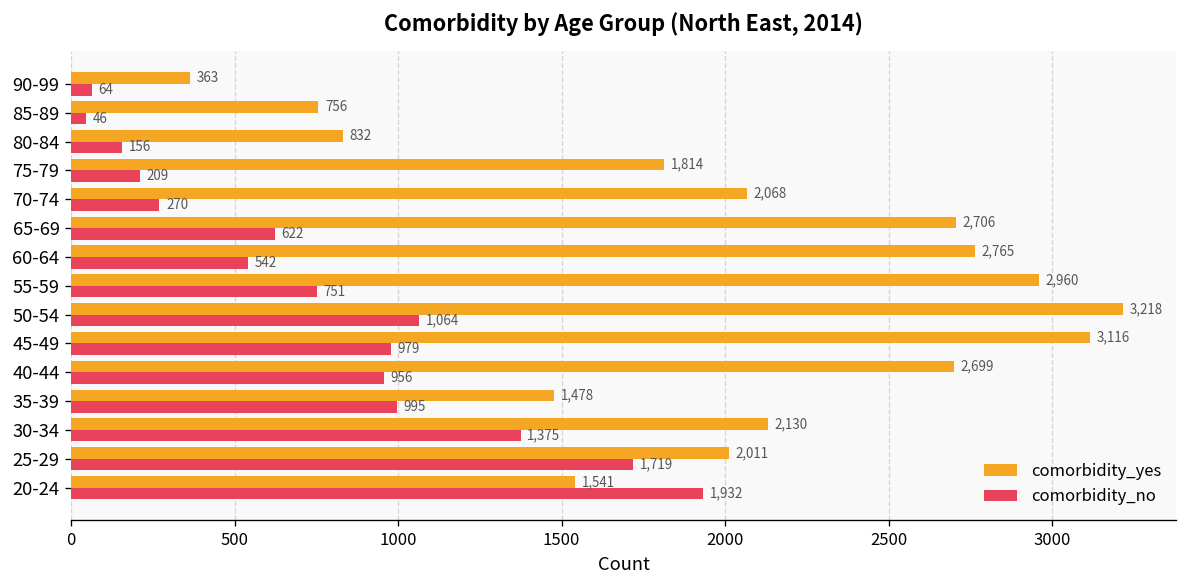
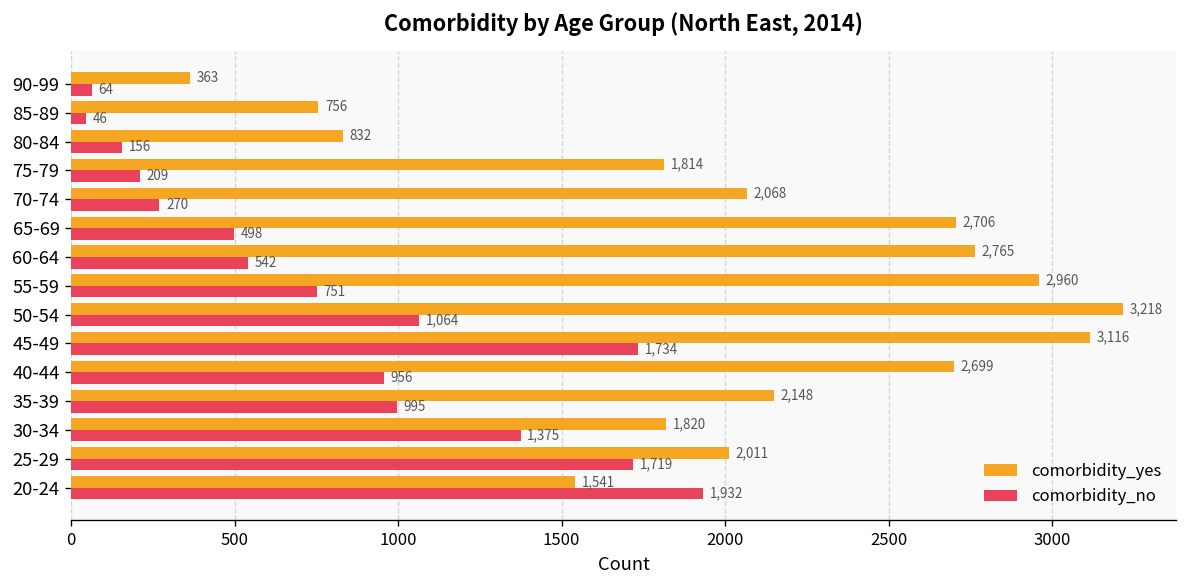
  {
    "comorbidity_yes": {
      "90-99": "363",
      "85-89": "756",
      "80-84": "832",
      "75-79": "1,814",
      "70-74": "2,068",
      "65-69": "2,706",
      "60-64": "2,765",
      "55-59": "2,960",
      "50-54": "3,218",
      "45-49": "3,116",
      "40-44": "2,699",
-     "35-39": "1,478",
-     "30-34": "2,130",
+     "35-39": "2,148",
+     "30-34": "1,820",
      "25-29": "2,011",
      "20-24": "1,541"
    },
    "comorbidity_no": {
      "90-99": "64",
      "85-89": "46",
      "80-84": "156",
      "75-79": "209",
      "70-74": "270",
-     "65-69": "622",
+     "65-69": "498",
      "60-64": "542",
      "55-59": "751",
      "50-54": "1,064",
-     "45-49": "979",
+     "45-49": "1,734",
      "40-44": "956",
      "35-39": "995",
      "30-34": "1,375",
      "25-29": "1,719",
      "20-24": "1,932"
    }
  }
